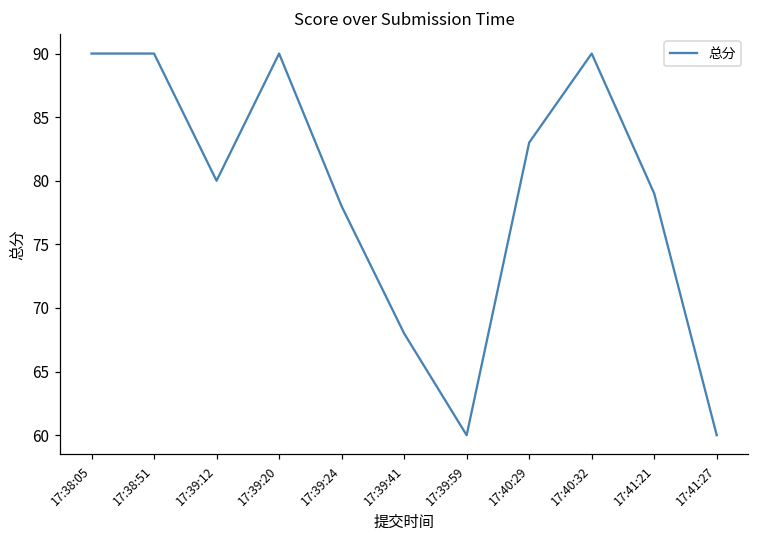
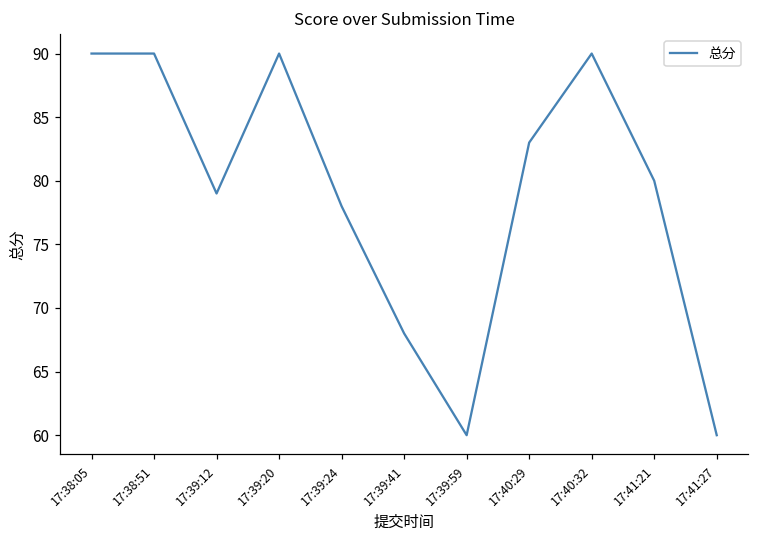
  {
    "17:38:05": 90,
    "17:38:51": 90,
-   "17:39:12": 80,
+   "17:39:12": 79,
    "17:39:20": 90,
    "17:39:24": 78,
    "17:39:41": 68,
    "17:39:59": 60,
    "17:40:29": 83,
    "17:40:32": 90,
-   "17:41:21": 79,
+   "17:41:21": 80,
    "17:41:27": 60
  }
